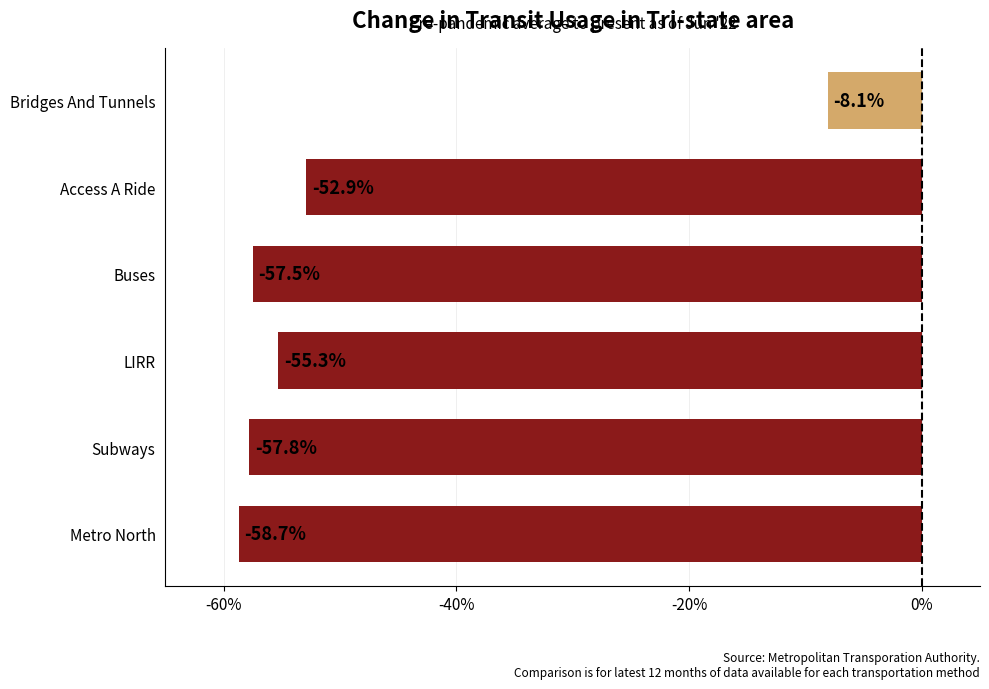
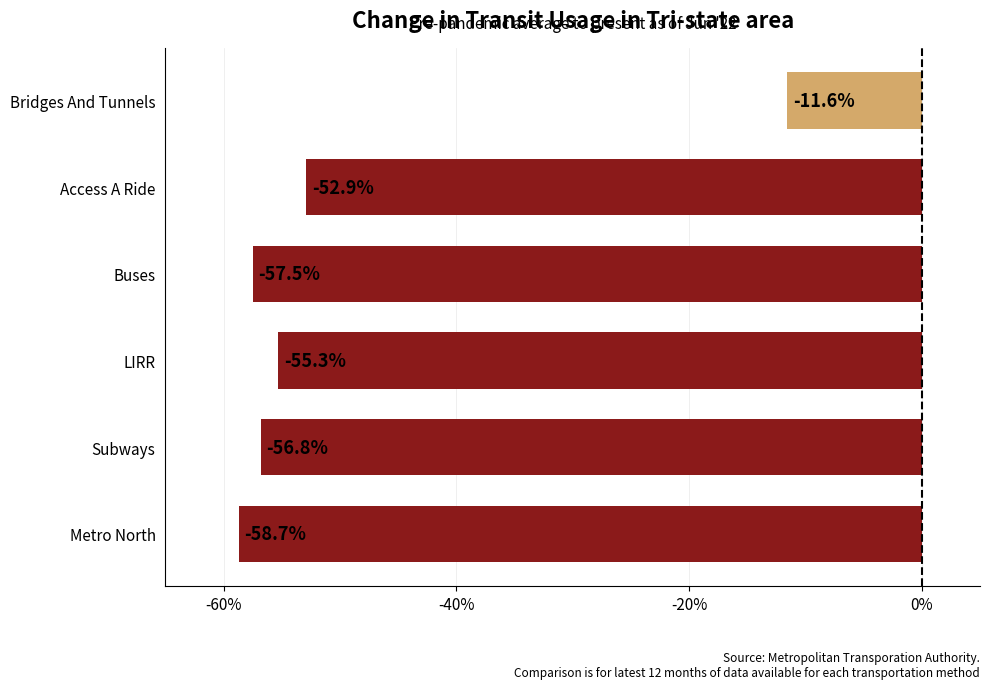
  {
-   "Bridges And Tunnels": "-8.1%",
+   "Bridges And Tunnels": "-11.6%",
    "Access A Ride": "-52.9%",
    "Buses": "-57.5%",
    "LIRR": "-55.3%",
-   "Subways": "-57.8%",
+   "Subways": "-56.8%",
    "Metro North": "-58.7%"
  }
